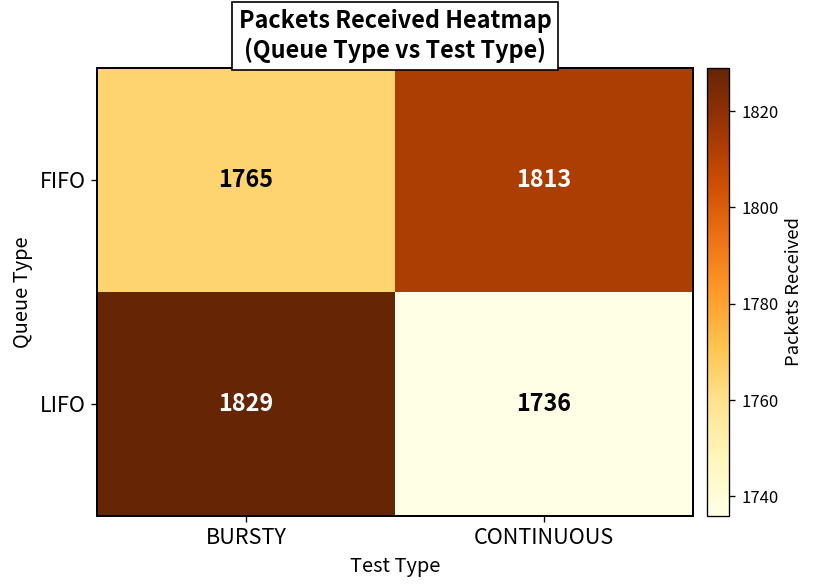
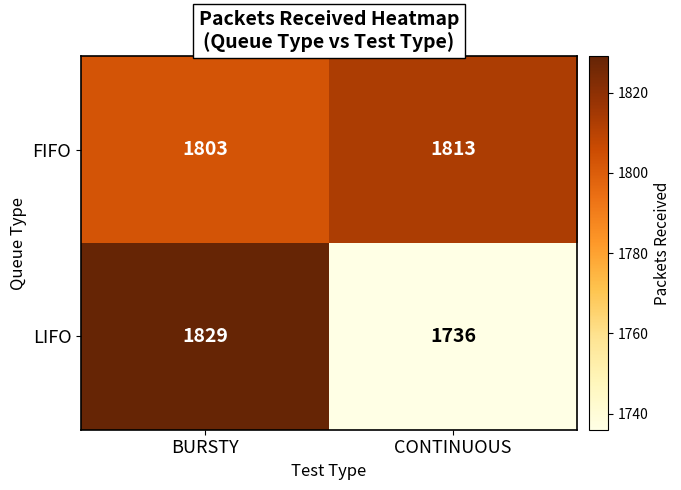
  {
    "FIFO": {
-     "BURSTY": 1765,
+     "BURSTY": 1803,
      "CONTINUOUS": 1813
    },
    "LIFO": {
      "BURSTY": 1829,
      "CONTINUOUS": 1736
    }
  }
